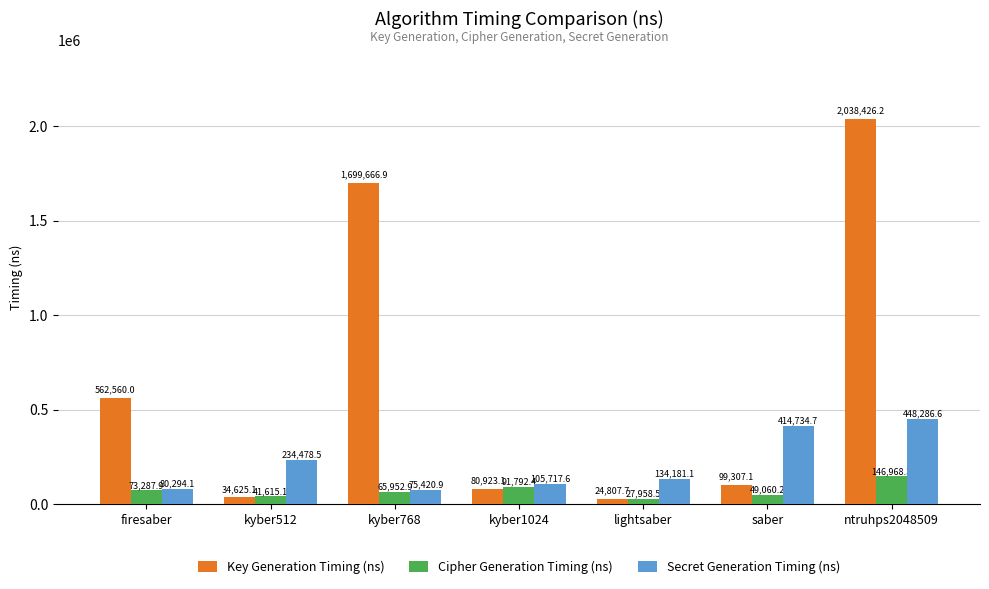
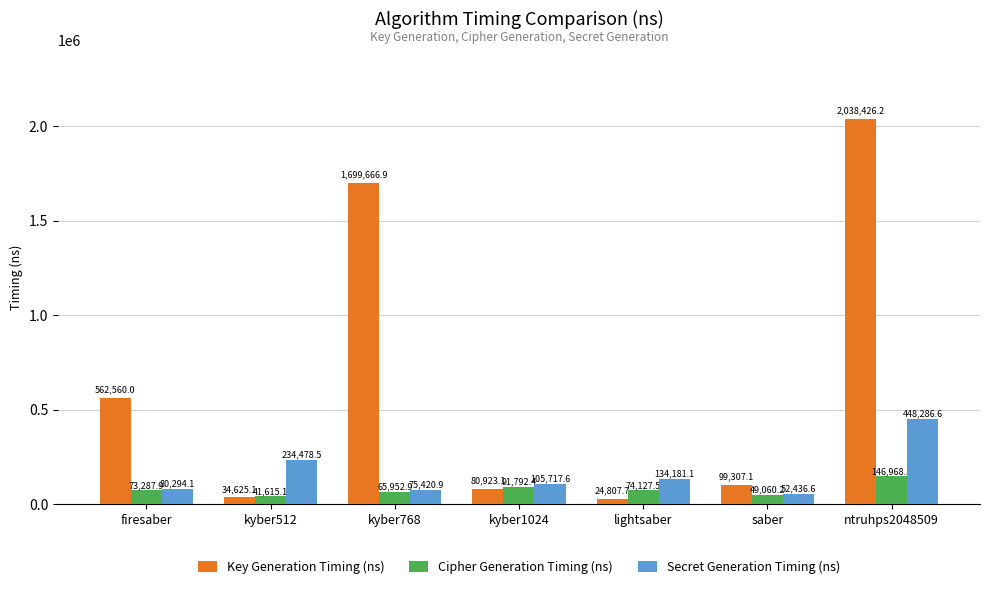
  {
    "Key Generation Timing (ns)": {
      "firesaber": "562,560.0",
      "kyber512": "34,625.1",
      "kyber768": "1,699,666.9",
      "kyber1024": "80,923.1",
      "lightsaber": "24,807.7",
      "saber": "99,307.1",
      "ntruhps2048509": "2,038,426.2"
    },
    "Cipher Generation Timing (ns)": {
      "firesaber": "73,287.9",
      "kyber512": "41,615.1",
      "kyber768": "65,952.9",
      "kyber1024": "91,792.4",
-     "lightsaber": "27,958.5",
+     "lightsaber": "74,127.5",
      "saber": "49,060.2",
      "ntruhps2048509": "146,968.3"
    },
    "Secret Generation Timing (ns)": {
      "firesaber": "80,294.1",
      "kyber512": "234,478.5",
      "kyber768": "75,420.9",
      "kyber1024": "105,717.6",
      "lightsaber": "134,181.1",
-     "saber": "414,734.7",
+     "saber": "52,436.6",
      "ntruhps2048509": "448,286.6"
    }
  }
